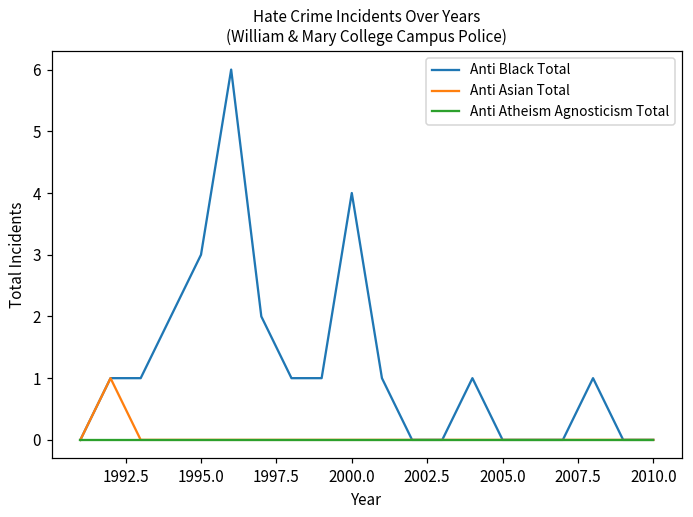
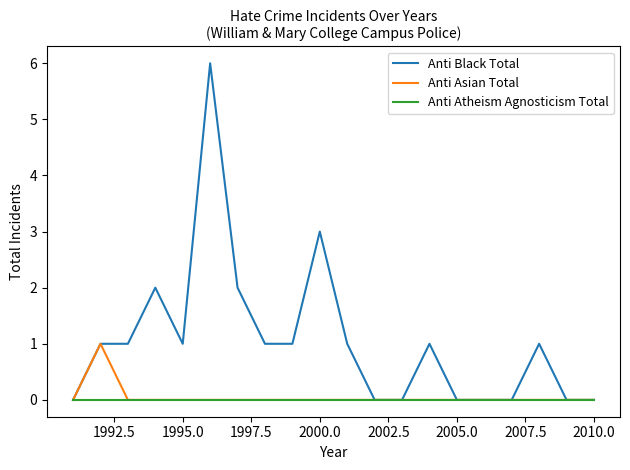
  {
    "Anti Black Total": {
-     "1995.0": 3,
-     "2000.0": 4
+     "1995.0": 1,
+     "2000.0": 3
    }
  }
